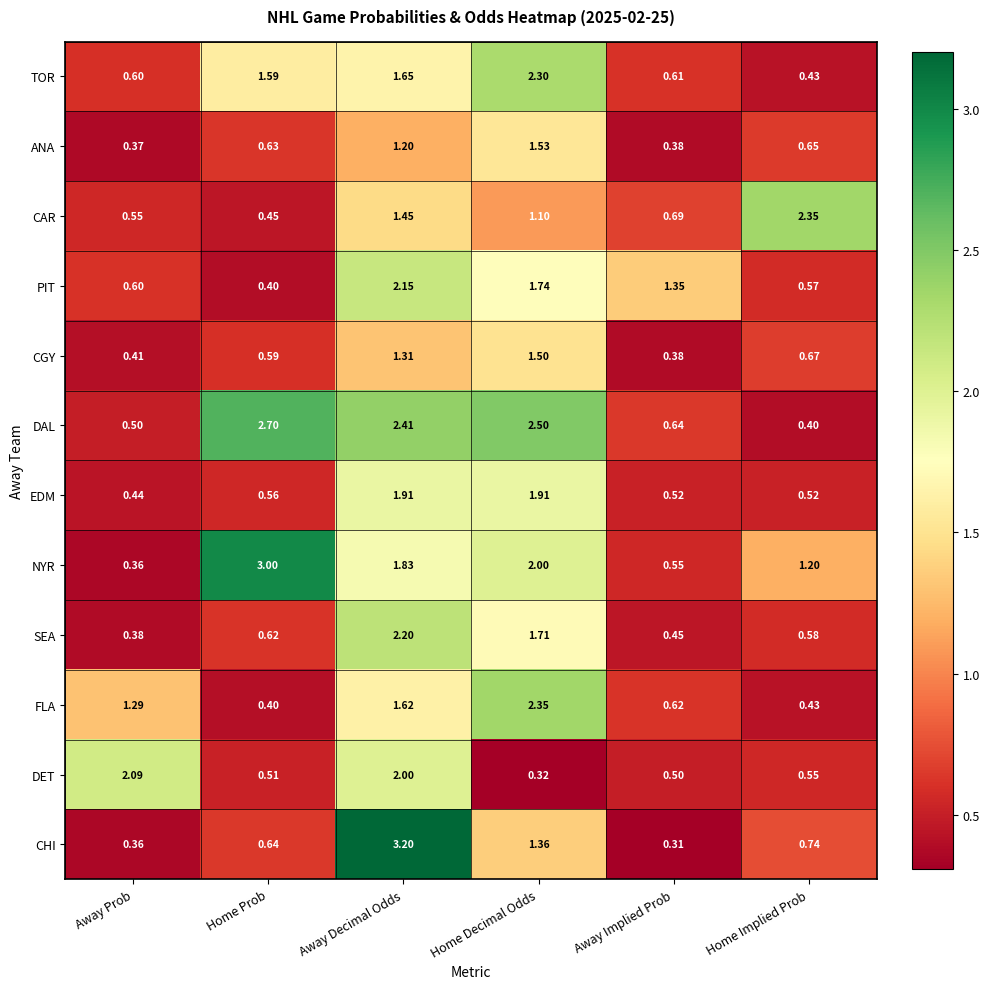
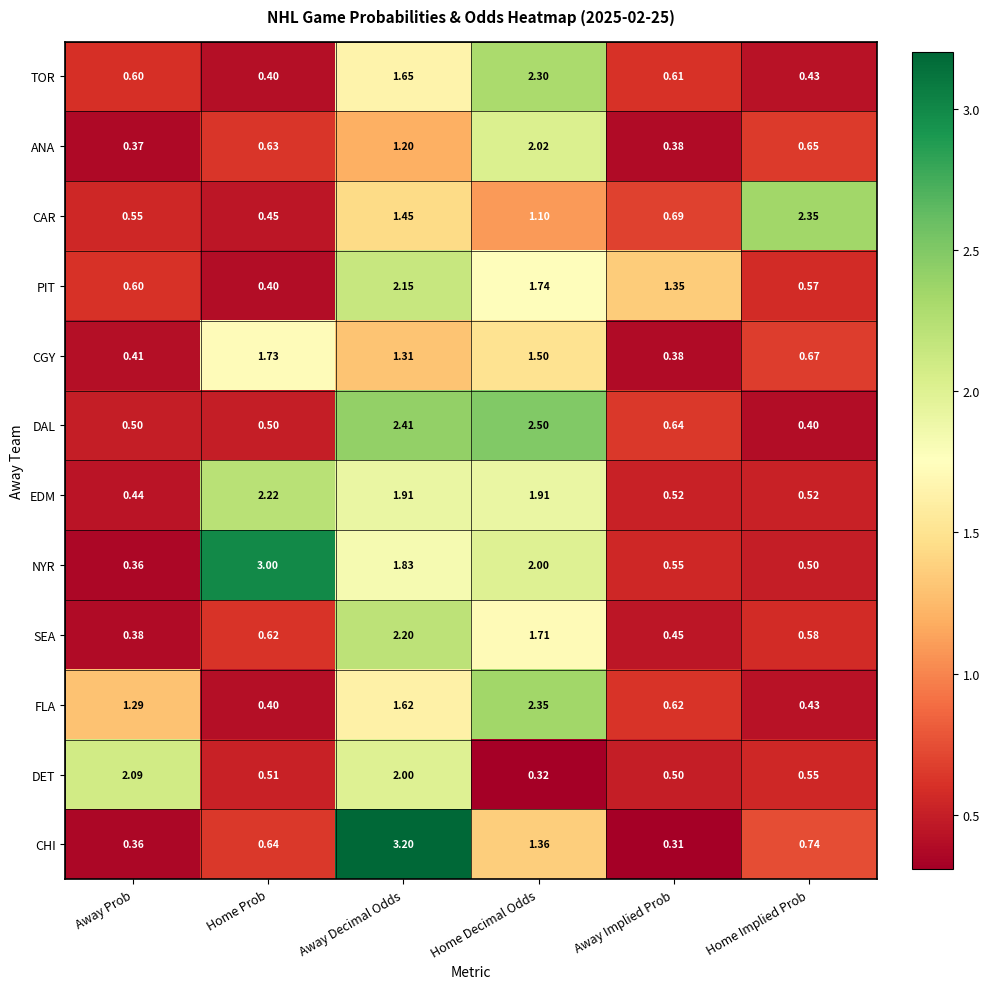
  {
    "TOR": {
      "Away Prob": 0.60,
-     "Home Prob": 1.59,
+     "Home Prob": 0.40,
      "Away Decimal Odds": 1.65,
      "Home Decimal Odds": 2.30,
      "Away Implied Prob": 0.61,
      "Home Implied Prob": 0.43
    },
    "ANA": {
      "Away Prob": 0.37,
      "Home Prob": 0.63,
      "Away Decimal Odds": 1.20,
-     "Home Decimal Odds": 1.53,
+     "Home Decimal Odds": 2.02,
      "Away Implied Prob": 0.38,
      "Home Implied Prob": 0.65
    },
    "CAR": {
      "Away Prob": 0.55,
      "Home Prob": 0.45,
      "Away Decimal Odds": 1.45,
      "Home Decimal Odds": 1.10,
      "Away Implied Prob": 0.69,
      "Home Implied Prob": 2.35
    },
    "PIT": {
      "Away Prob": 0.60,
      "Home Prob": 0.40,
      "Away Decimal Odds": 2.15,
      "Home Decimal Odds": 1.74,
      "Away Implied Prob": 1.35,
      "Home Implied Prob": 0.57
    },
    "CGY": {
      "Away Prob": 0.41,
-     "Home Prob": 0.59,
+     "Home Prob": 1.73,
      "Away Decimal Odds": 1.31,
      "Home Decimal Odds": 1.50,
      "Away Implied Prob": 0.38,
      "Home Implied Prob": 0.67
    },
    "DAL": {
      "Away Prob": 0.50,
-     "Home Prob": 2.70,
+     "Home Prob": 0.50,
      "Away Decimal Odds": 2.41,
      "Home Decimal Odds": 2.50,
      "Away Implied Prob": 0.64,
      "Home Implied Prob": 0.40
    },
    "EDM": {
      "Away Prob": 0.44,
-     "Home Prob": 0.56,
+     "Home Prob": 2.22,
      "Away Decimal Odds": 1.91,
      "Home Decimal Odds": 1.91,
      "Away Implied Prob": 0.52,
      "Home Implied Prob": 0.52
    },
    "NYR": {
      "Away Prob": 0.36,
      "Home Prob": 3.00,
      "Away Decimal Odds": 1.83,
      "Home Decimal Odds": 2.00,
      "Away Implied Prob": 0.55,
-     "Home Implied Prob": 1.20
+     "Home Implied Prob": 0.50
    },
    "SEA": {
      "Away Prob": 0.38,
      "Home Prob": 0.62,
      "Away Decimal Odds": 2.20,
      "Home Decimal Odds": 1.71,
      "Away Implied Prob": 0.45,
      "Home Implied Prob": 0.58
    },
    "FLA": {
      "Away Prob": 1.29,
      "Home Prob": 0.40,
      "Away Decimal Odds": 1.62,
      "Home Decimal Odds": 2.35,
      "Away Implied Prob": 0.62,
      "Home Implied Prob": 0.43
    },
    "DET": {
      "Away Prob": 2.09,
      "Home Prob": 0.51,
      "Away Decimal Odds": 2.00,
      "Home Decimal Odds": 0.32,
      "Away Implied Prob": 0.50,
      "Home Implied Prob": 0.55
    },
    "CHI": {
      "Away Prob": 0.36,
      "Home Prob": 0.64,
      "Away Decimal Odds": 3.20,
      "Home Decimal Odds": 1.36,
      "Away Implied Prob": 0.31,
      "Home Implied Prob": 0.74
    }
  }
